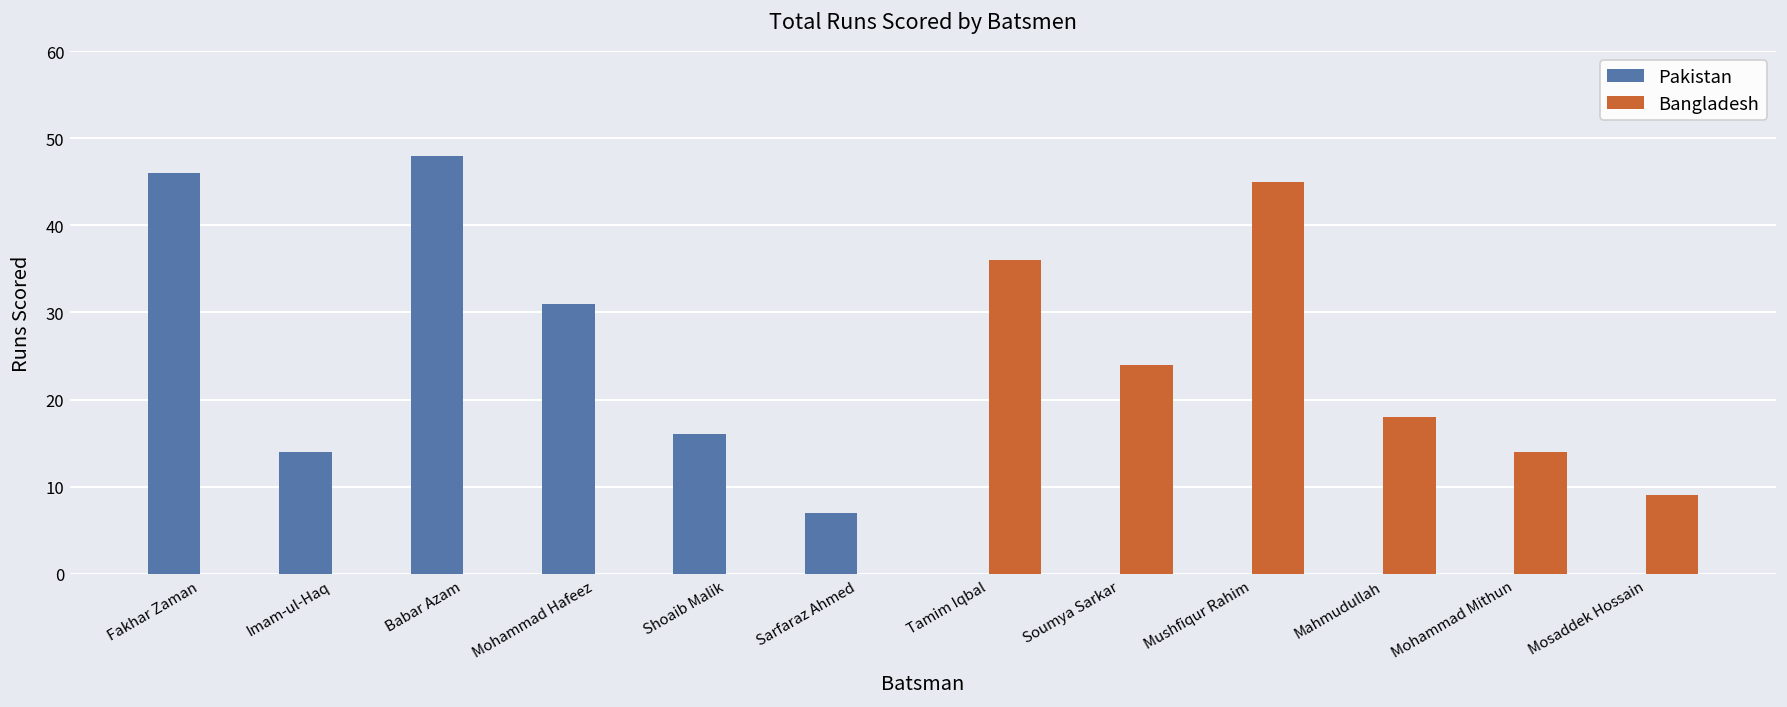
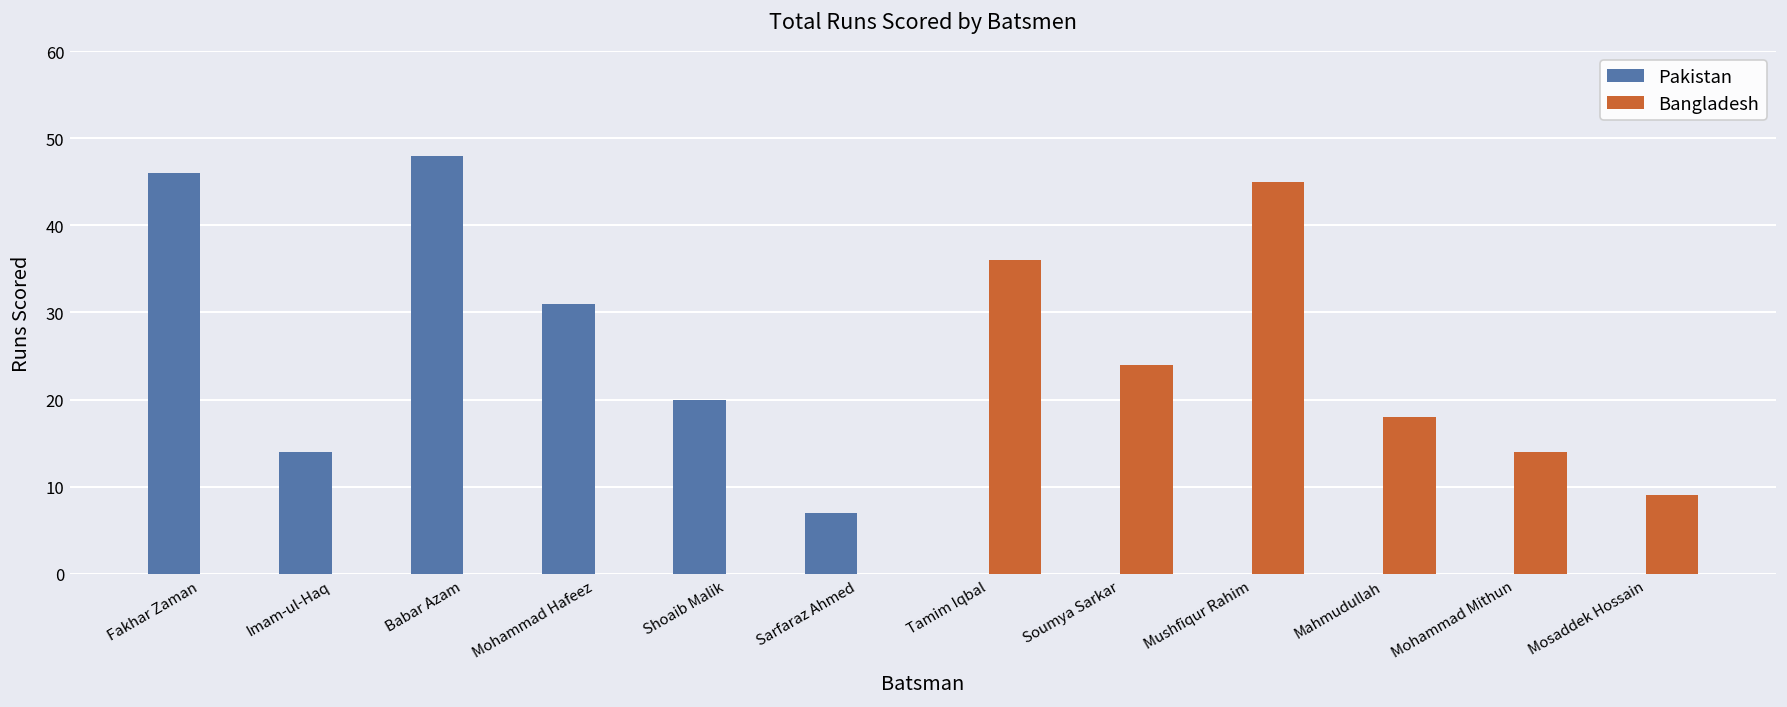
  {
    "Pakistan": {
      "Fakhar Zaman": 46,
      "Imam-ul-Haq": 14,
      "Babar Azam": 48,
      "Mohammad Hafeez": 31,
-     "Shoaib Malik": 16,
+     "Shoaib Malik": 20,
      "Sarfaraz Ahmed": 7,
      "Tamim Iqbal": 0,
      "Soumya Sarkar": 0,
      "Mushfiqur Rahim": 0,
      "Mahmudullah": 0,
      "Mohammad Mithun": 0,
      "Mosaddek Hossain": 0
    },
    "Bangladesh": {
      "Fakhar Zaman": 0,
      "Imam-ul-Haq": 0,
      "Babar Azam": 0,
      "Mohammad Hafeez": 0,
      "Shoaib Malik": 0,
      "Sarfaraz Ahmed": 0,
      "Tamim Iqbal": 36,
      "Soumya Sarkar": 24,
      "Mushfiqur Rahim": 45,
      "Mahmudullah": 18,
      "Mohammad Mithun": 14,
      "Mosaddek Hossain": 9
    }
  }
